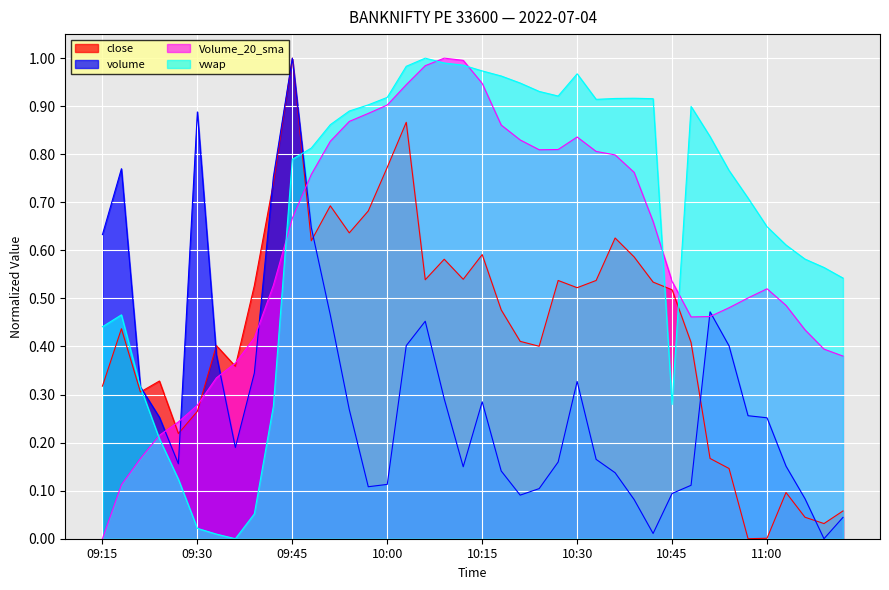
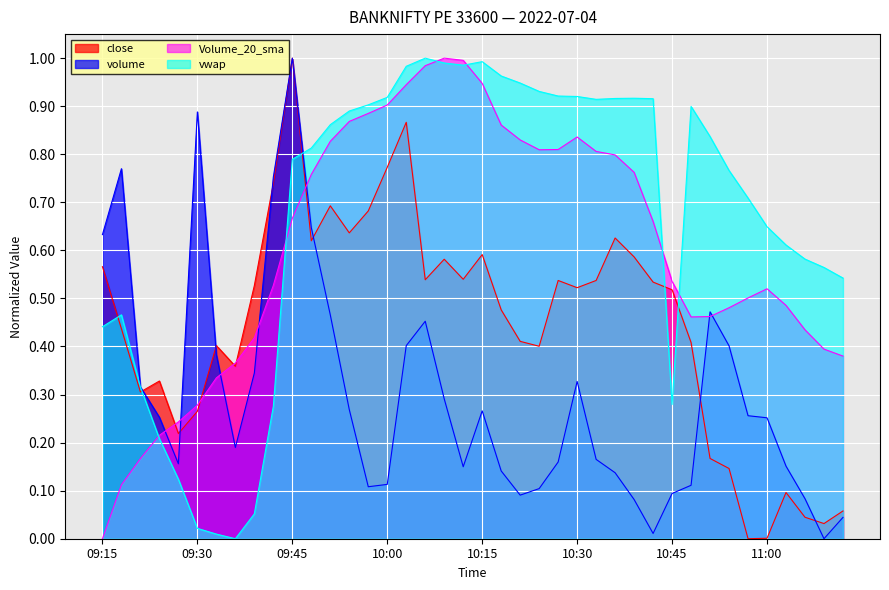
  {
    "close": {
-     "09:15": 0.32,
+     "09:15": 0.57,
      "09:30": 0.27,
      "10:00": 0.77,
      "10:15": 0.59,
      "10:30": 0.52,
      "10:45": 0.52,
      "11:00": 0.00
    },
    "volume": {
      "09:15": 0.63,
      "09:30": 0.89,
      "10:00": 0.11,
-     "10:15": 0.28,
+     "10:15": 0.27,
      "10:30": 0.33,
      "10:45": 0.09,
      "11:00": 0.25
    },
    "Volume_20_sma": {
      "09:15": 0.00,
      "09:30": 0.28,
      "09:45": 0.67,
      "10:00": 0.90,
      "10:15": 0.95,
      "10:30": 0.84,
      "10:45": 0.54,
      "11:00": 0.52
    },
    "vwap": {
      "09:15": 0.44,
      "09:30": 0.02,
      "09:45": 0.79,
      "10:00": 0.92,
-     "10:15": 0.97,
-     "10:30": 0.97,
+     "10:15": 0.99,
+     "10:30": 0.92,
      "10:45": 0.28,
      "11:00": 0.65
    }
  }
